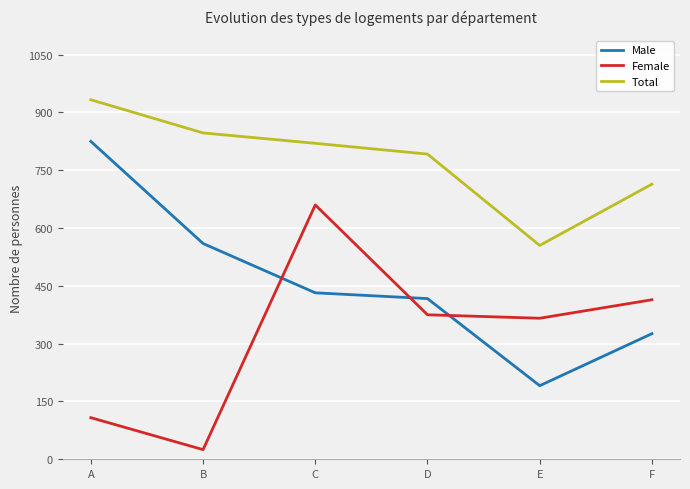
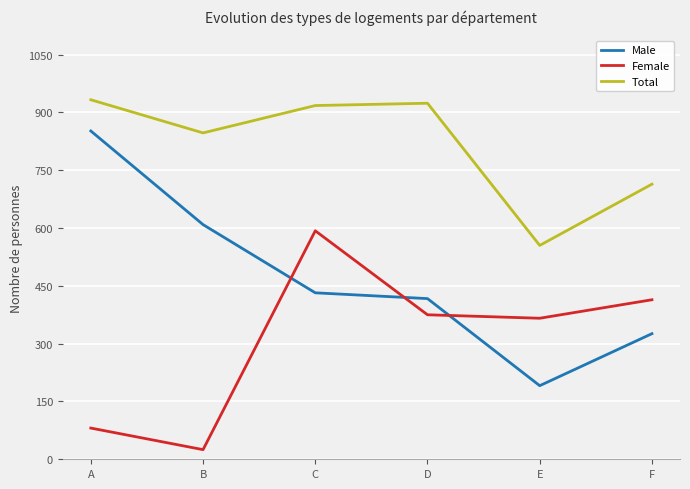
  {
    "Male": {
-     "A": 830,
-     "B": 560,
+     "A": 850,
+     "B": 610,
      "C": 430,
      "D": 420,
      "E": 190,
      "F": 330
    },
    "Female": {
-     "A": 110,
+     "A": 80,
      "B": 30,
-     "C": 660,
+     "C": 590,
      "D": 380,
      "E": 370,
      "F": 410
    },
    "Total": {
      "A": 930,
      "B": 850,
-     "C": 820,
-     "D": 790,
+     "C": 920,
+     "D": 920,
      "E": 560,
      "F": 710
    }
  }
